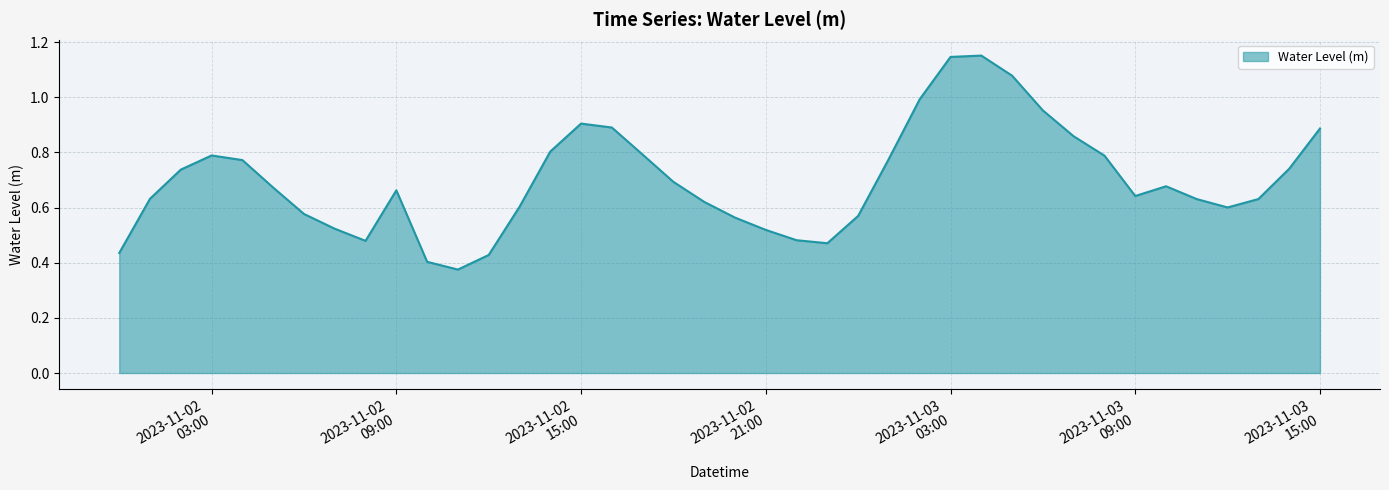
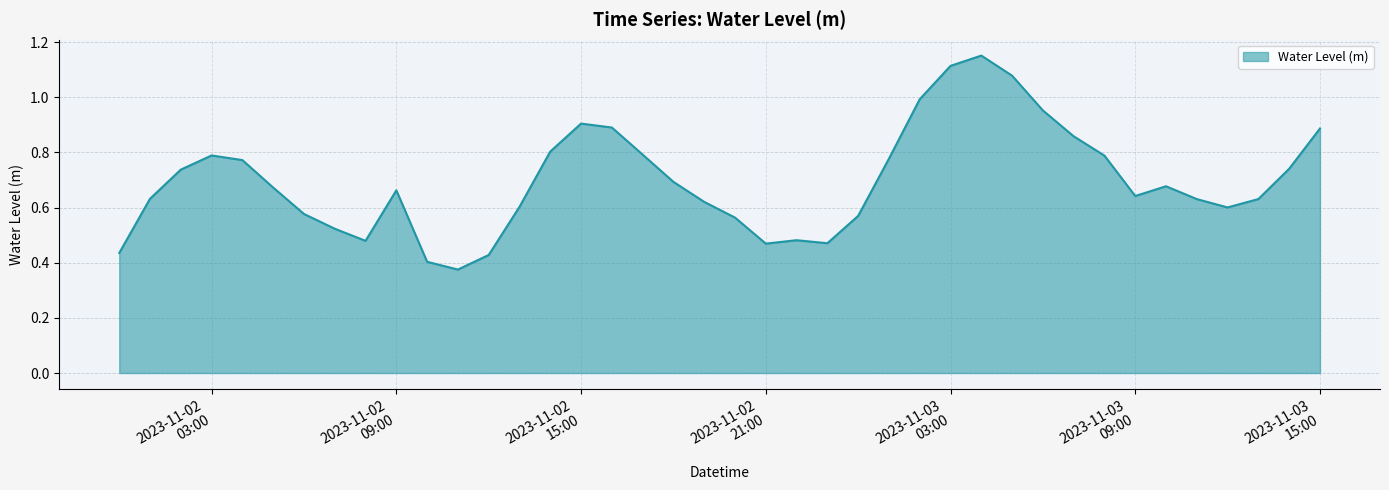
  {
    "2023-11-02 03:00": 0.79,
    "2023-11-02 09:00": 0.66,
    "2023-11-02 15:00": 0.90,
-   "2023-11-02 21:00": 0.52,
-   "2023-11-03 03:00": 1.15,
+   "2023-11-02 21:00": 0.47,
+   "2023-11-03 03:00": 1.11,
    "2023-11-03 09:00": 0.64,
    "2023-11-03 15:00": 0.89
  }
